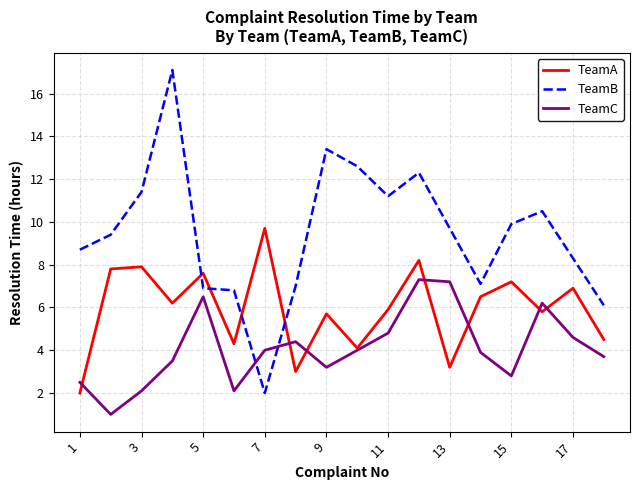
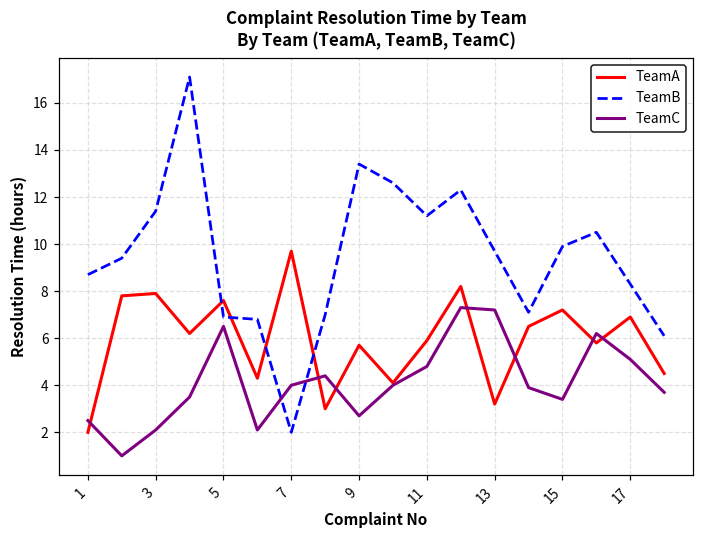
  {
    "TeamA": {
      "1": 2.0,
      "3": 7.9,
      "5": 7.6,
      "7": 9.7,
      "9": 5.7,
      "11": 5.9,
      "13": 3.2,
      "15": 7.2,
      "17": 6.9
    },
    "TeamB": {
      "1": 8.7,
      "3": 11.4,
      "5": 6.9,
      "7": 2.0,
      "9": 13.4,
      "11": 11.2,
      "13": 9.7,
      "15": 9.9,
      "17": 8.3
    },
    "TeamC": {
      "1": 2.5,
      "3": 2.1,
      "5": 6.5,
      "7": 4.0,
-     "9": 3.2,
+     "9": 2.7,
      "11": 4.8,
      "13": 7.2,
-     "15": 2.8,
-     "17": 4.6
+     "15": 3.4,
+     "17": 5.1
    }
  }
